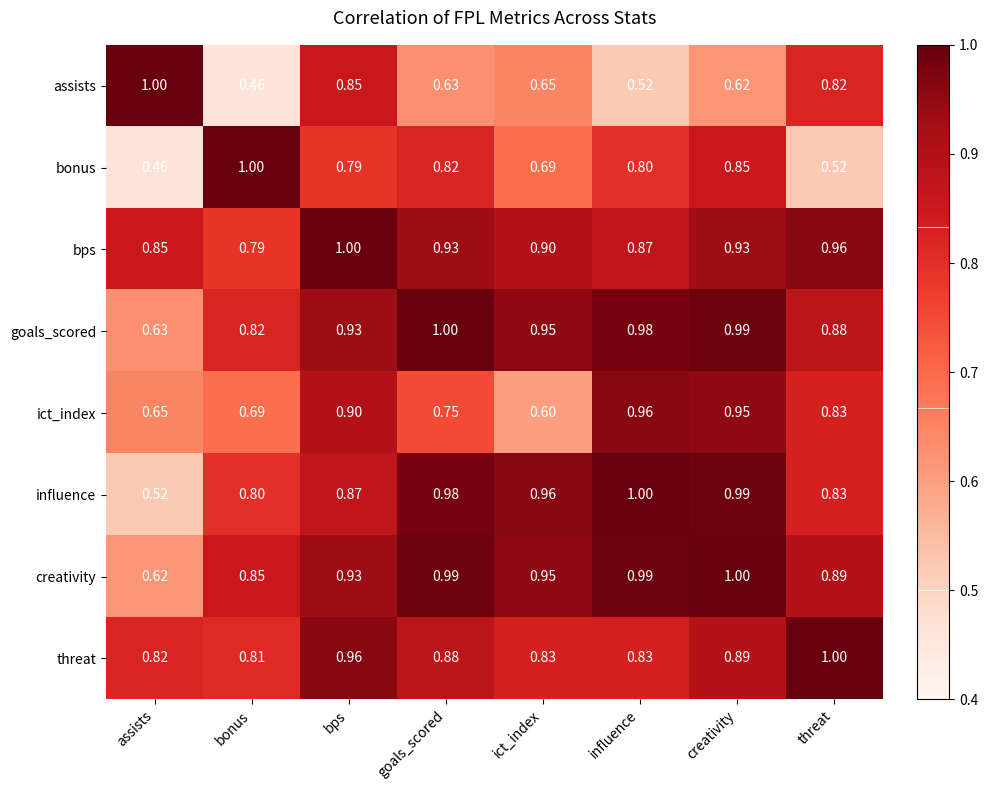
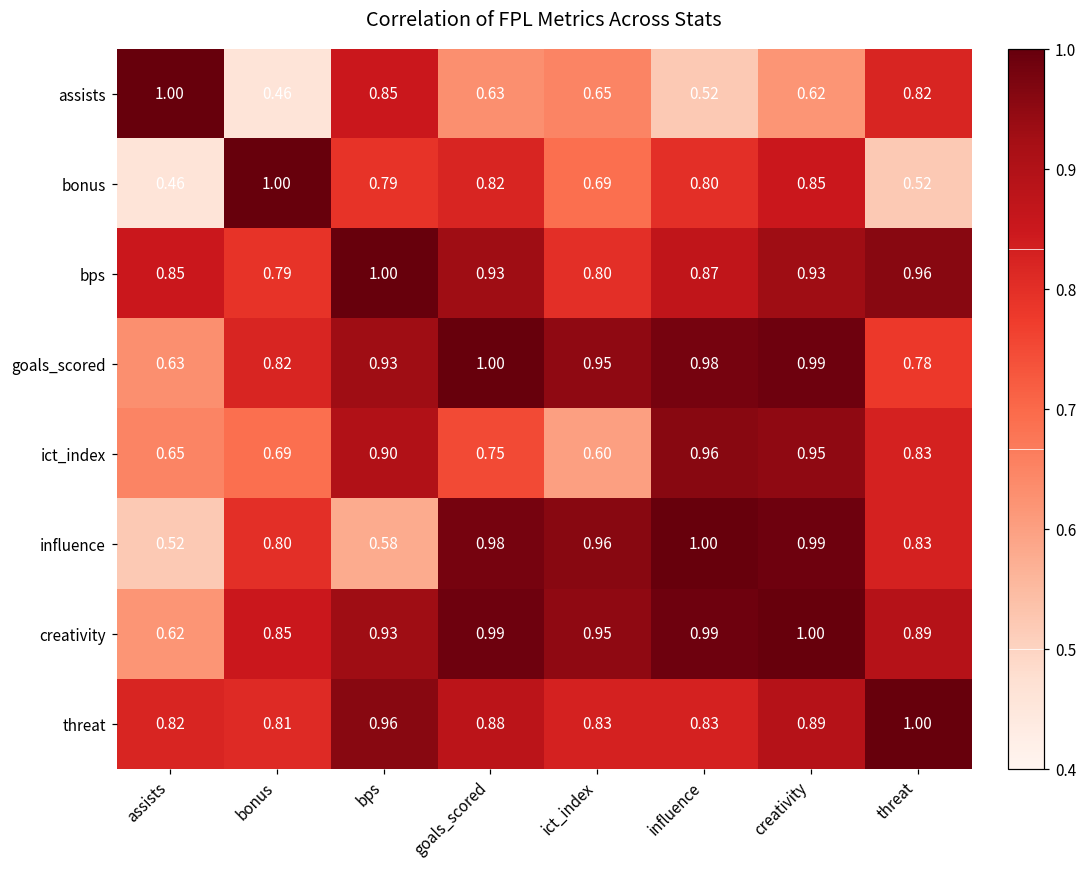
  {
    "assists": {
      "assists": 1.00,
      "bps": 0.85,
      "goals_scored": 0.63,
      "ict_index": 0.65,
      "influence": 0.52,
      "creativity": 0.62,
      "threat": 0.82
    },
    "bonus": {
      "bonus": 1.00,
      "bps": 0.79,
      "goals_scored": 0.82,
      "ict_index": 0.69,
      "influence": 0.80,
      "creativity": 0.85,
      "threat": 0.52
    },
    "bps": {
      "assists": 0.85,
      "bonus": 0.79,
      "bps": 1.00,
      "goals_scored": 0.93,
-     "ict_index": 0.90,
+     "ict_index": 0.80,
      "influence": 0.87,
      "creativity": 0.93,
      "threat": 0.96
    },
    "goals_scored": {
      "assists": 0.63,
      "bonus": 0.82,
      "bps": 0.93,
      "goals_scored": 1.00,
      "ict_index": 0.95,
      "influence": 0.98,
      "creativity": 0.99,
-     "threat": 0.88
+     "threat": 0.78
    },
    "ict_index": {
      "assists": 0.65,
      "bonus": 0.69,
      "bps": 0.90,
      "goals_scored": 0.75,
      "ict_index": 0.60,
      "influence": 0.96,
      "creativity": 0.95,
      "threat": 0.83
    },
    "influence": {
      "assists": 0.52,
      "bonus": 0.80,
-     "bps": 0.87,
+     "bps": 0.58,
      "goals_scored": 0.98,
      "ict_index": 0.96,
      "influence": 1.00,
      "creativity": 0.99,
      "threat": 0.83
    },
    "creativity": {
      "assists": 0.62,
      "bonus": 0.85,
      "bps": 0.93,
      "goals_scored": 0.99,
      "ict_index": 0.95,
      "influence": 0.99,
      "creativity": 1.00,
      "threat": 0.89
    },
    "threat": {
      "assists": 0.82,
      "bonus": 0.81,
      "bps": 0.96,
      "goals_scored": 0.88,
      "ict_index": 0.83,
      "influence": 0.83,
      "creativity": 0.89,
      "threat": 1.00
    }
  }
